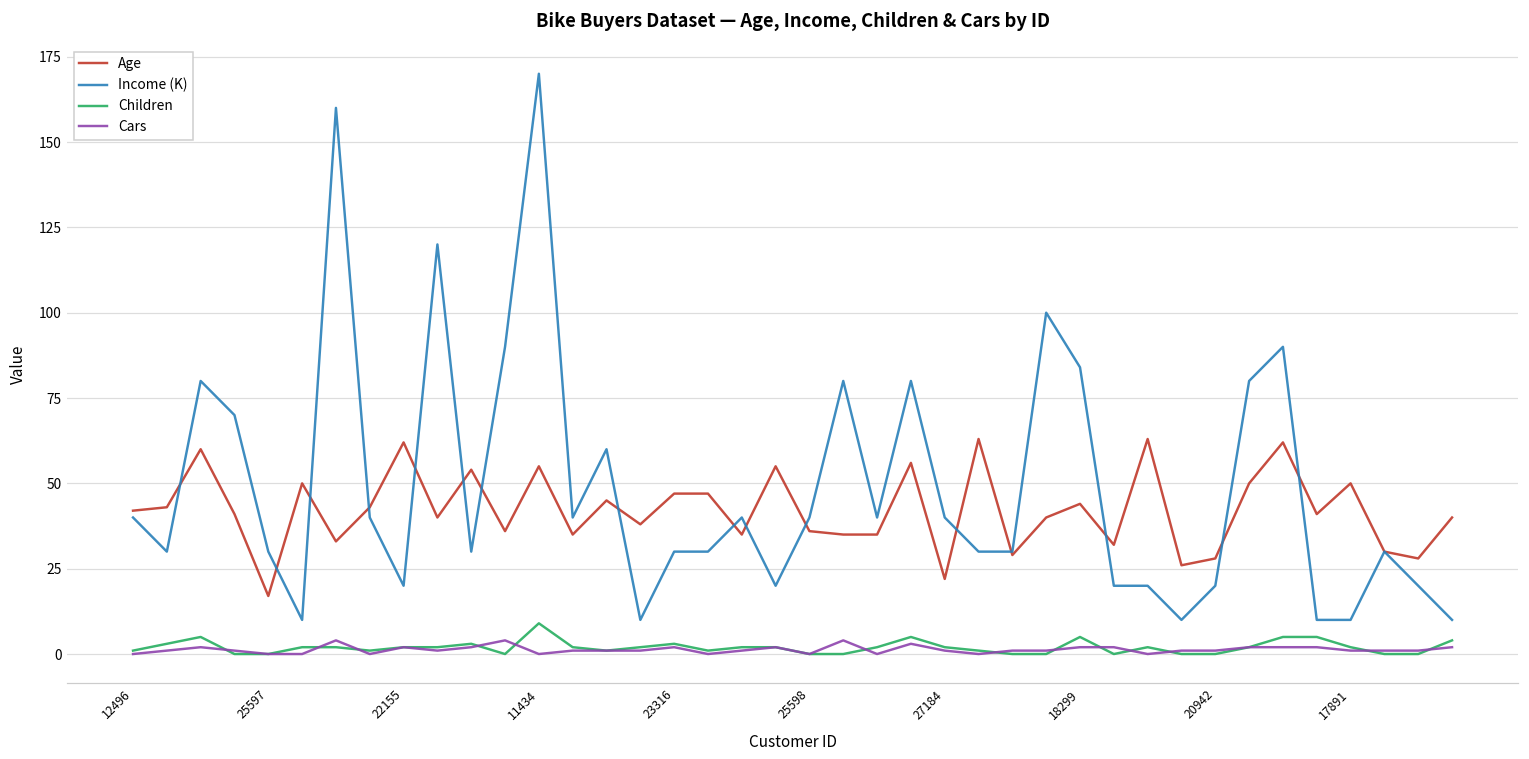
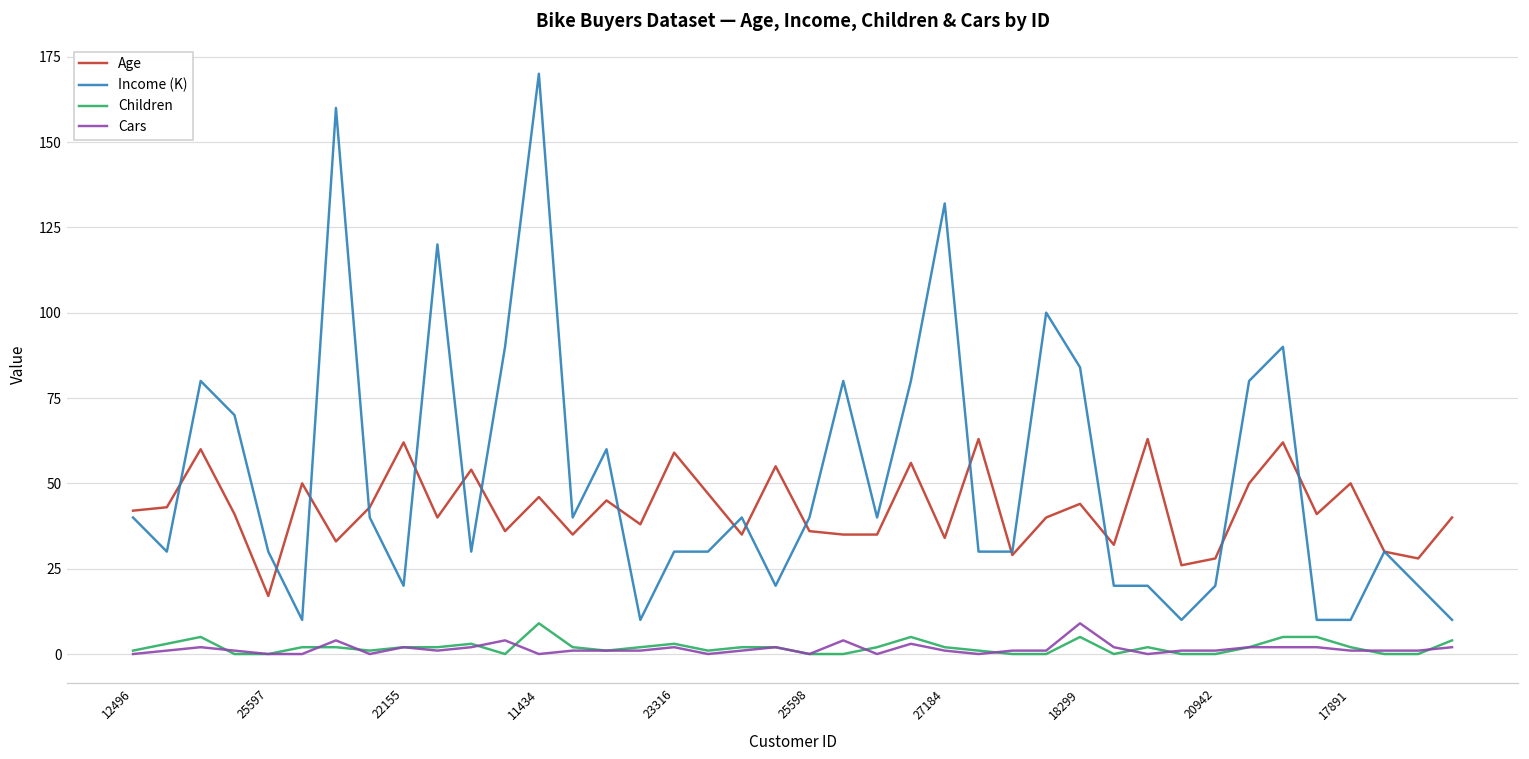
  {
    "Age": {
      "12496": 42,
      "25597": 17,
      "22155": 62,
-     "11434": 55,
-     "23316": 47,
+     "11434": 46,
+     "23316": 59,
      "25598": 36,
-     "27184": 22,
+     "27184": 34,
      "18299": 44,
      "20942": 28,
      "17891": 50
    },
    "Income (K)": {
      "12496": 40,
      "25597": 30,
      "22155": 20,
      "11434": 170,
      "23316": 30,
      "25598": 40,
-     "27184": 40,
+     "27184": 132,
      "18299": 84,
      "20942": 20,
      "17891": 10
    },
    "Children": {
      "12496": 1,
      "11434": 9,
      "23316": 3,
      "27184": 2,
      "18299": 5,
      "20942": 0,
      "17891": 2
    },
    "Cars": {
      "12496": 0,
      "11434": 0,
      "23316": 2,
      "27184": 1,
-     "18299": 2,
+     "18299": 9,
      "20942": 1,
      "17891": 1
    }
  }
